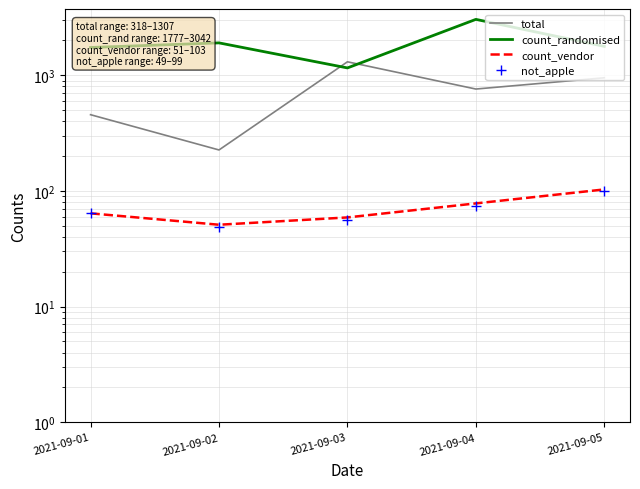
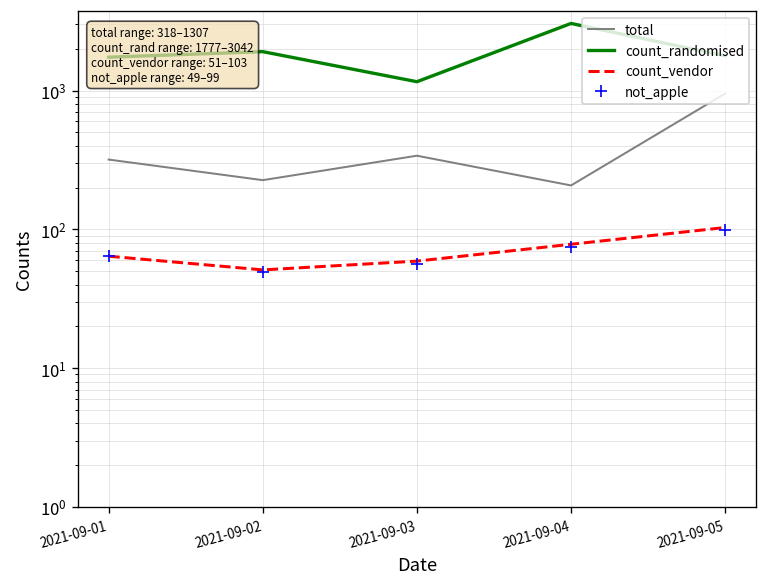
  {
    "total": {
-     "2021-09-01": 460,
+     "2021-09-01": 320,
      "2021-09-02": 230,
-     "2021-09-03": 1300,
-     "2021-09-04": 800
+     "2021-09-03": 340,
+     "2021-09-04": 210
    },
    "count_randomised": {
      "2021-09-02": 1900,
      "2021-09-03": 1200,
      "2021-09-04": 3000
    },
    "count_vendor": {
      "2021-09-03": 60,
      "2021-09-04": 80
    },
    "not_apple": {
      "2021-09-03": 60,
      "2021-09-04": 70
    }
  }
